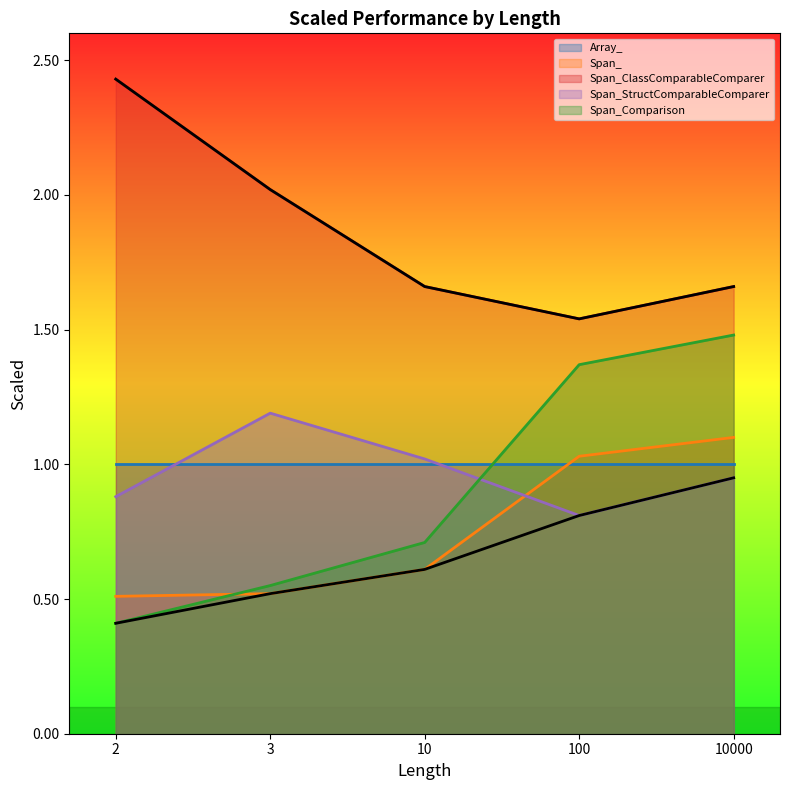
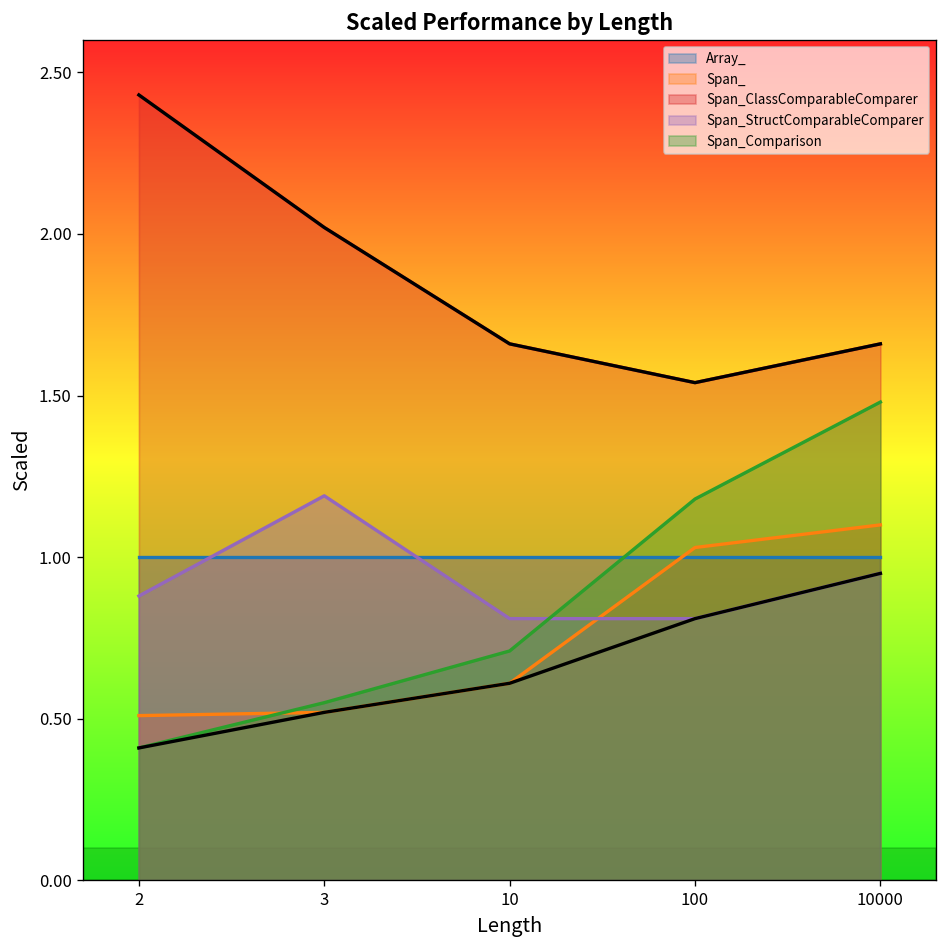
  {
    "Array_": {
      "2": 1.00,
      "3": 1.00,
      "10": 1.00,
      "100": 1.00,
      "10000": 1.00
    },
    "Span_StructComparableComparer": {
      "2": 0.88,
      "3": 1.19,
-     "10": 1.02
+     "10": 0.81
    },
    "Span_Comparison": {
      "3": 0.55,
      "10": 0.71,
-     "100": 1.37,
+     "100": 1.18,
      "10000": 1.48
    }
  }
